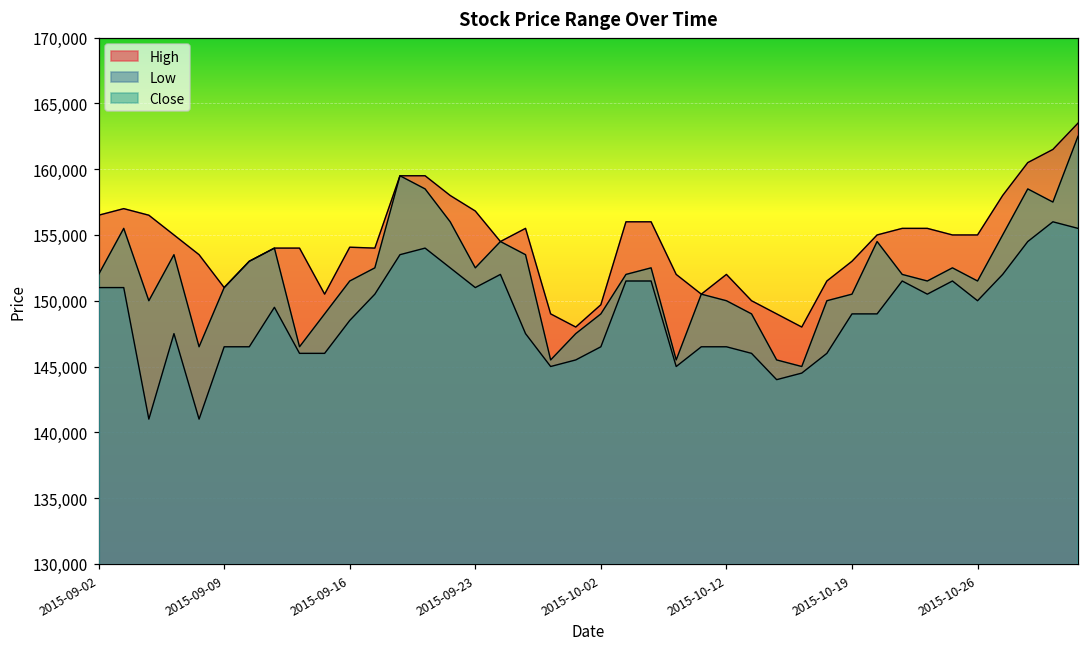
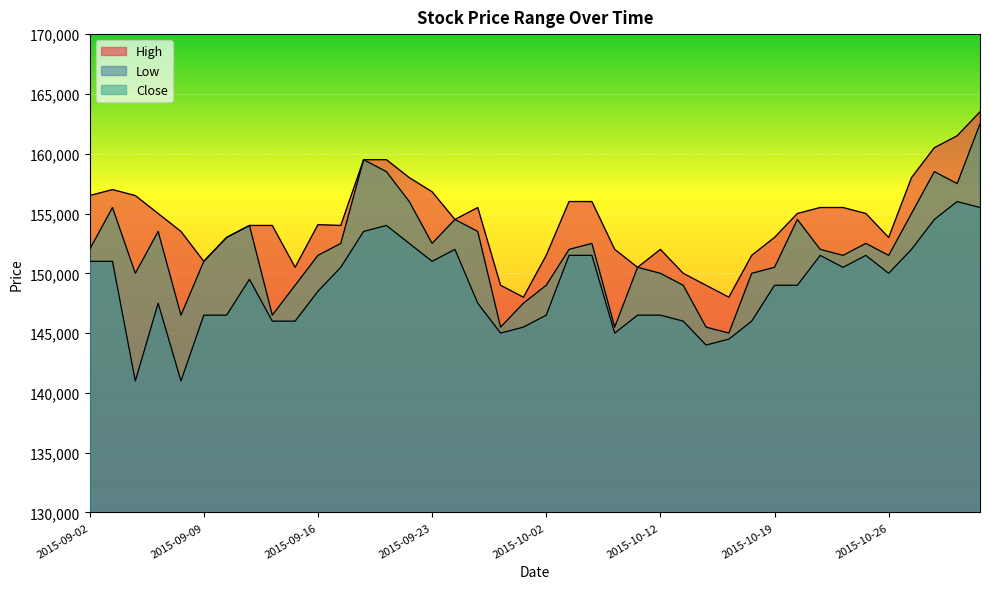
  {
    "High": {
      "2015-09-02": "156,500",
      "2015-09-16": "154,100",
      "2015-09-23": "156,800",
-     "2015-10-02": "149,700",
+     "2015-10-02": "151,500",
      "2015-10-12": "152,000",
      "2015-10-19": "153,000",
-     "2015-10-26": "155,000"
+     "2015-10-26": "153,000"
    }
  }
